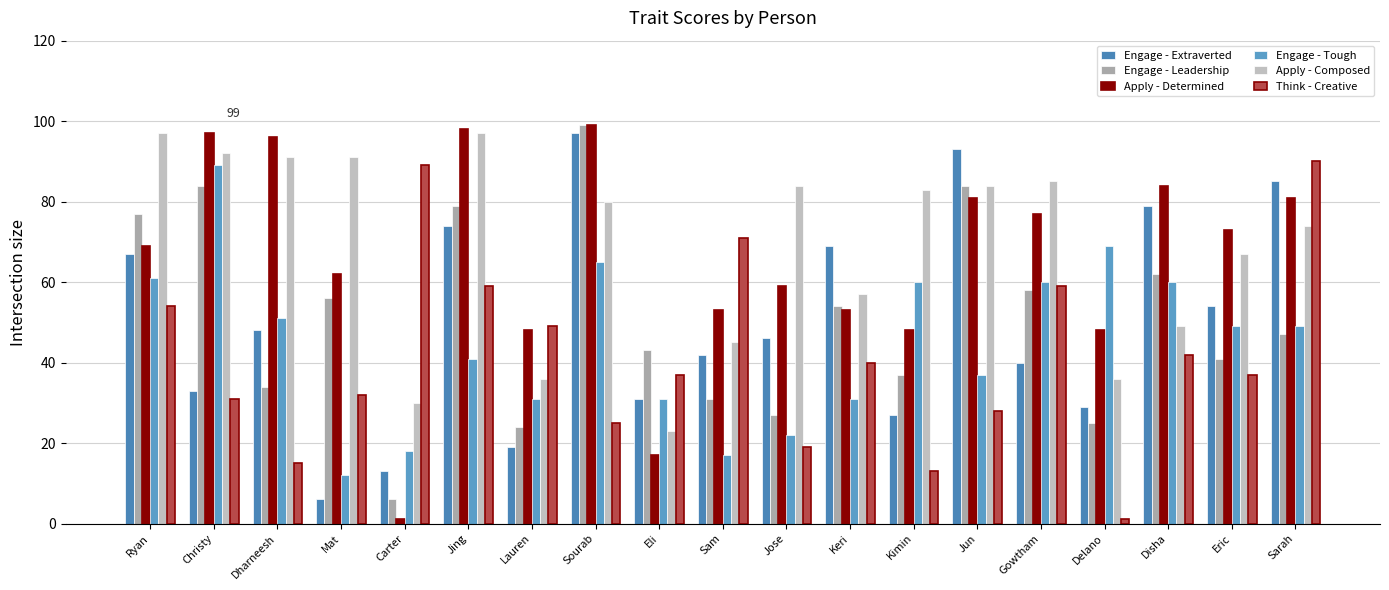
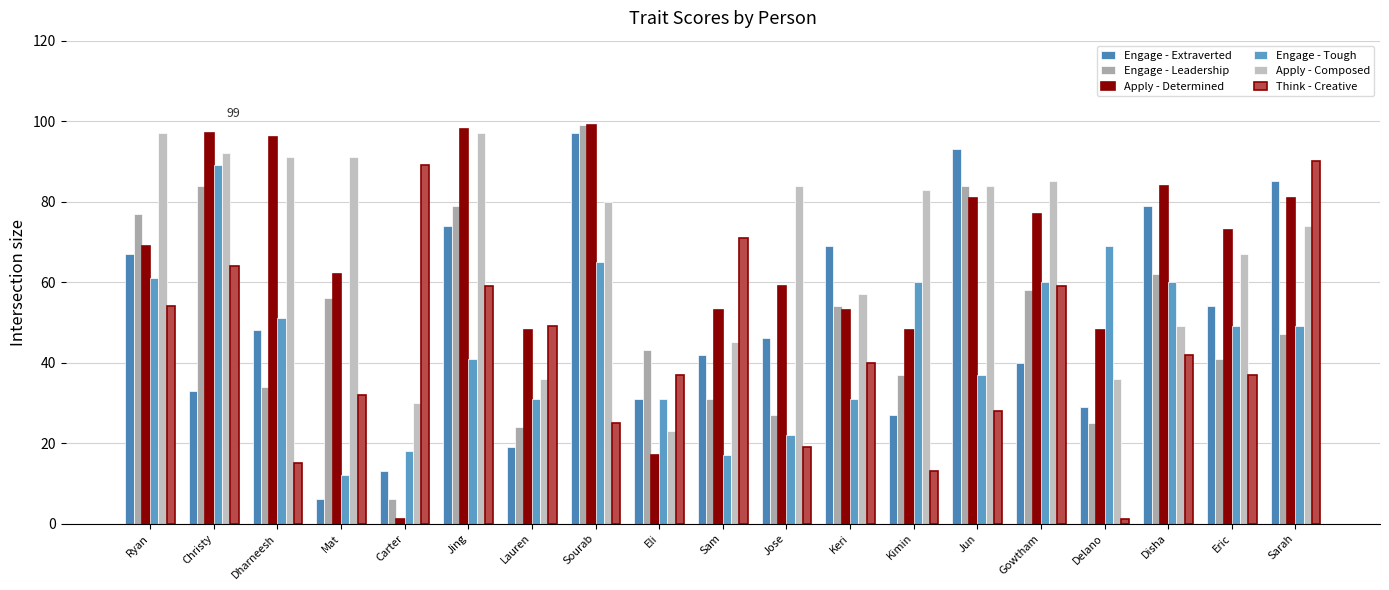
  {
    "Apply - Determined": {
      "Ryan": 69,
      "Dharneesh": 96,
      "Mat": 62,
      "Carter": 1,
      "Jing": 98,
      "Lauren": 48,
      "Sourab": 99,
      "Eli": 17,
      "Sam": 53,
      "Jose": 59,
      "Keri": 53,
      "Kimin": 48,
      "Jun": 81,
      "Gowtham": 77,
      "Delano": 48,
      "Disha": 84,
      "Eric": 73,
      "Sarah": 81
    },
    "Think - Creative": {
      "Ryan": 54,
-     "Christy": 31,
+     "Christy": 64,
      "Dharneesh": 15,
      "Mat": 32,
      "Carter": 89,
      "Jing": 59,
      "Lauren": 49,
      "Sourab": 25,
      "Eli": 37,
      "Sam": 71,
      "Jose": 19,
      "Keri": 40,
      "Kimin": 13,
      "Jun": 28,
      "Gowtham": 59,
      "Delano": 1,
      "Disha": 42,
      "Eric": 37,
      "Sarah": 90
    }
  }
